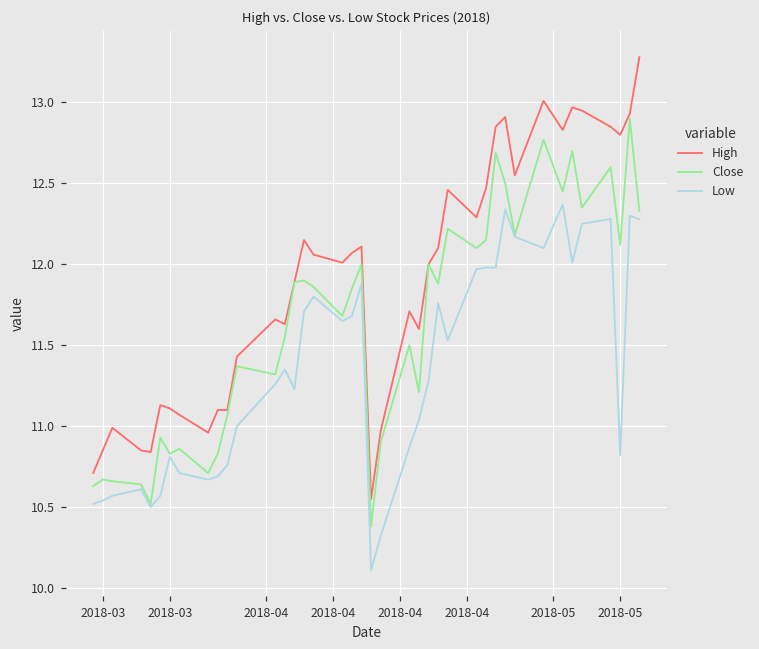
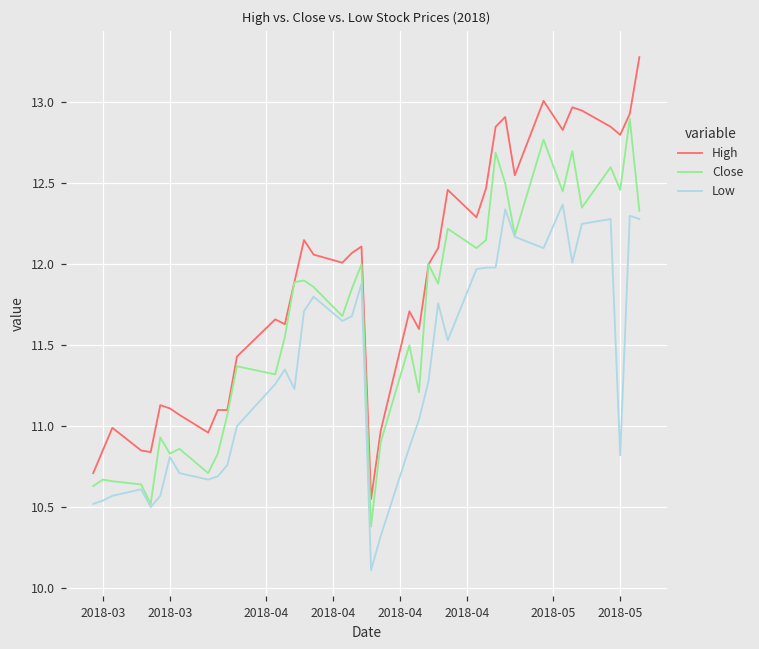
  {
    "High": {
      "2018-05": 12.80
    },
    "Close": {
-     "2018-05": 12.12
+     "2018-05": 12.46
    },
    "Low": {
      "2018-05": 10.82
    }
  }
